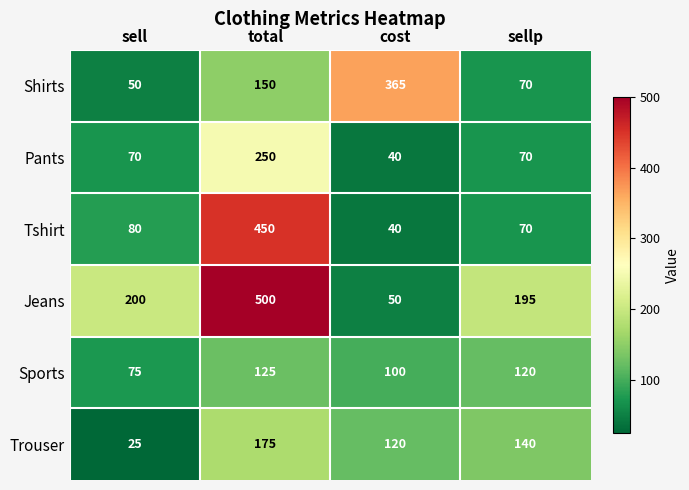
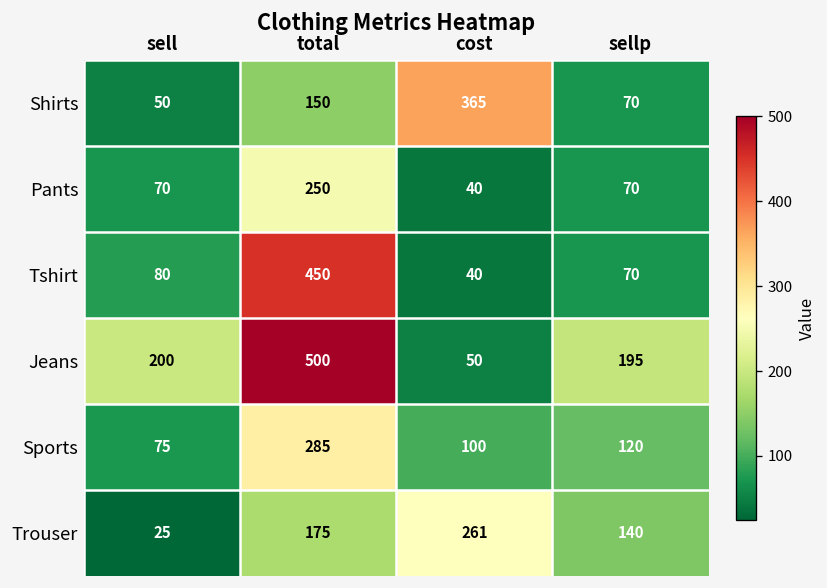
  {
    "Shirts": {
      "sell": 50,
      "total": 150,
      "cost": 365,
      "sellp": 70
    },
    "Pants": {
      "sell": 70,
      "total": 250,
      "cost": 40,
      "sellp": 70
    },
    "Tshirt": {
      "sell": 80,
      "total": 450,
      "cost": 40,
      "sellp": 70
    },
    "Jeans": {
      "sell": 200,
      "total": 500,
      "cost": 50,
      "sellp": 195
    },
    "Sports": {
      "sell": 75,
-     "total": 125,
+     "total": 285,
      "cost": 100,
      "sellp": 120
    },
    "Trouser": {
      "sell": 25,
      "total": 175,
-     "cost": 120,
+     "cost": 261,
      "sellp": 140
    }
  }
